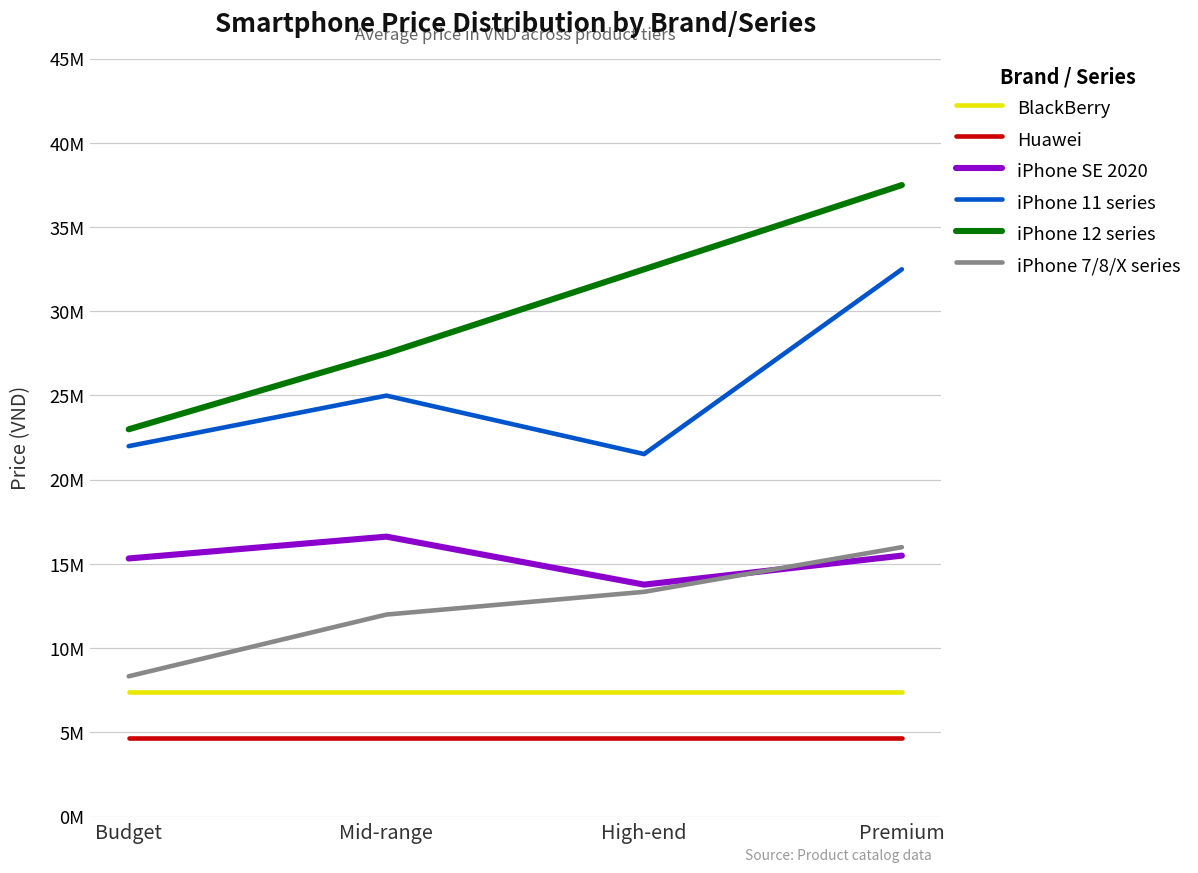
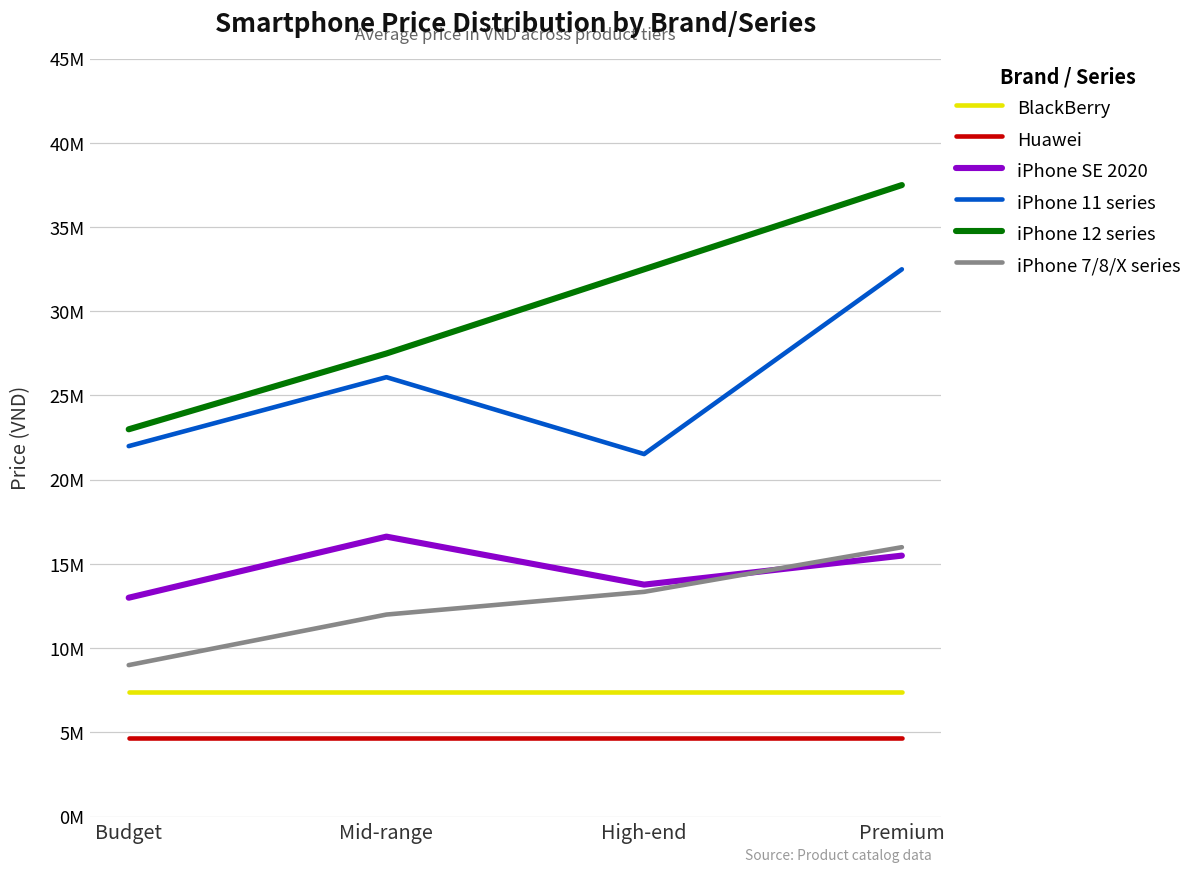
  {
    "BlackBerry": {
      "Budget": 7400000,
      "Mid-range": 7400000,
      "High-end": 7400000,
      "Premium": 7400000
    },
    "Huawei": {
      "Budget": 4700000,
      "Mid-range": 4700000,
      "High-end": 4700000,
      "Premium": 4700000
    },
    "iPhone SE 2020": {
-     "Budget": 15300000,
+     "Budget": 13000000,
      "Mid-range": 16600000,
      "High-end": 13800000,
      "Premium": 15500000
    },
    "iPhone 11 series": {
      "Budget": 22000000,
-     "Mid-range": 25000000,
+     "Mid-range": 26100000,
      "High-end": 21500000,
      "Premium": 32500000
    },
    "iPhone 12 series": {
      "Budget": 23000000,
      "Mid-range": 27500000,
      "High-end": 32500000,
      "Premium": 37500000
    },
    "iPhone 7/8/X series": {
-     "Budget": 8300000,
+     "Budget": 9000000,
      "Mid-range": 12000000,
      "High-end": 13300000,
      "Premium": 16000000
    }
  }
